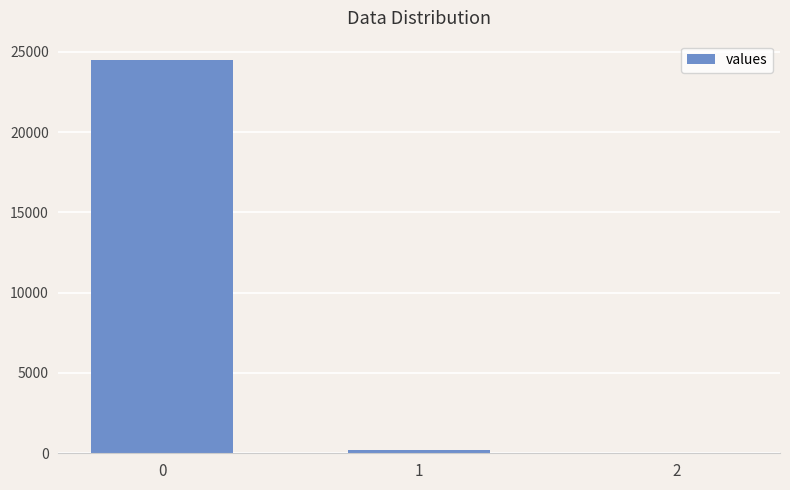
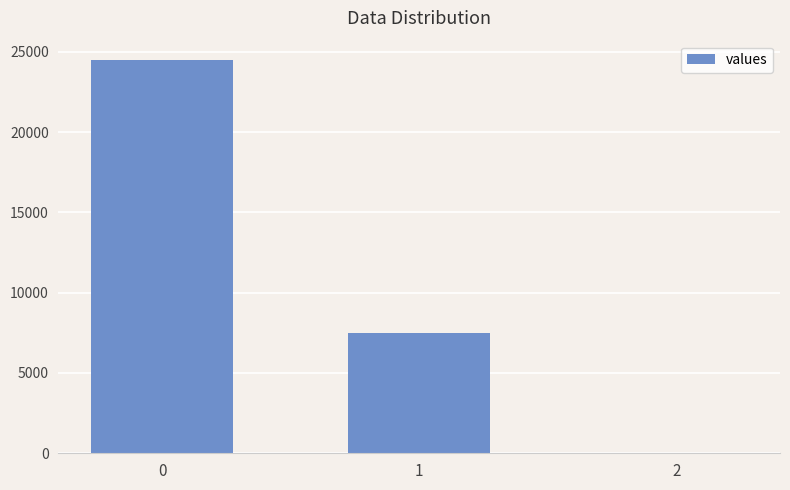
  {
    "0": 24500,
-   "1": 200
+   "1": 7500
  }
